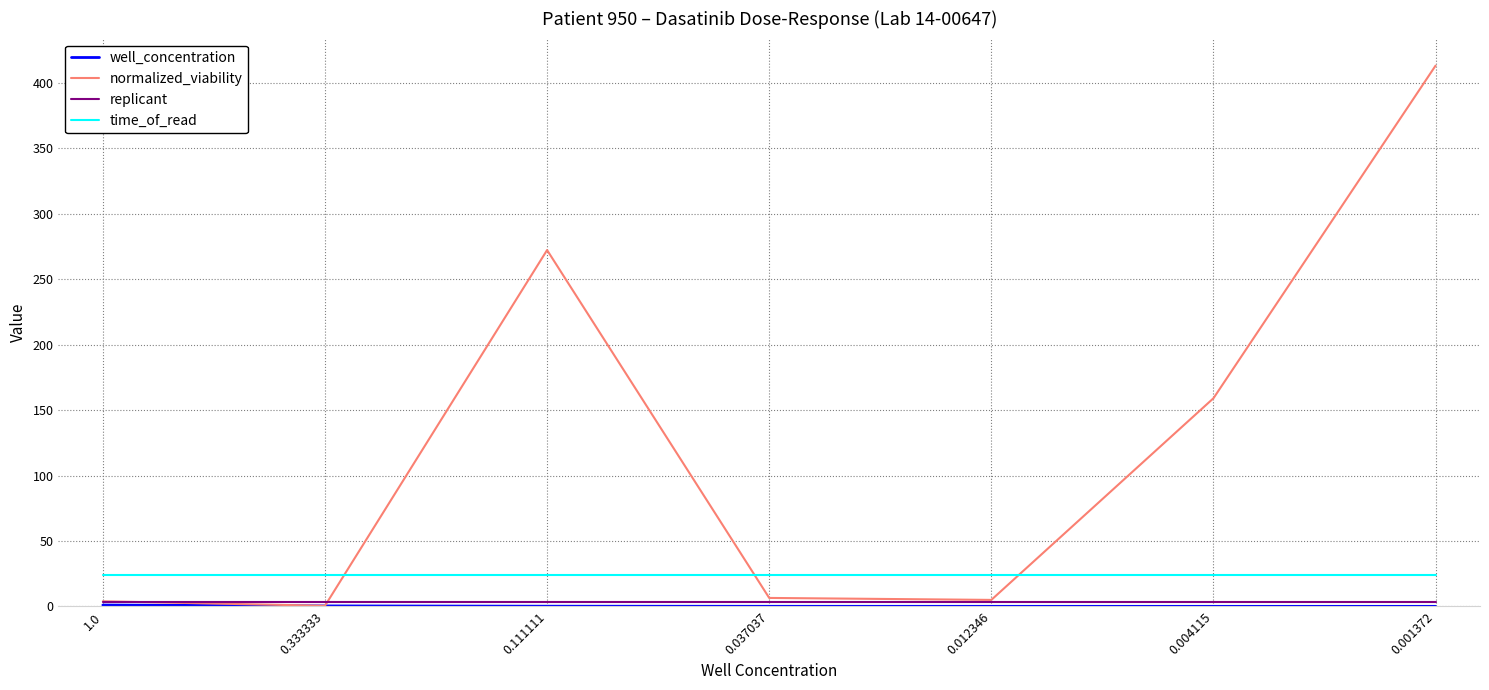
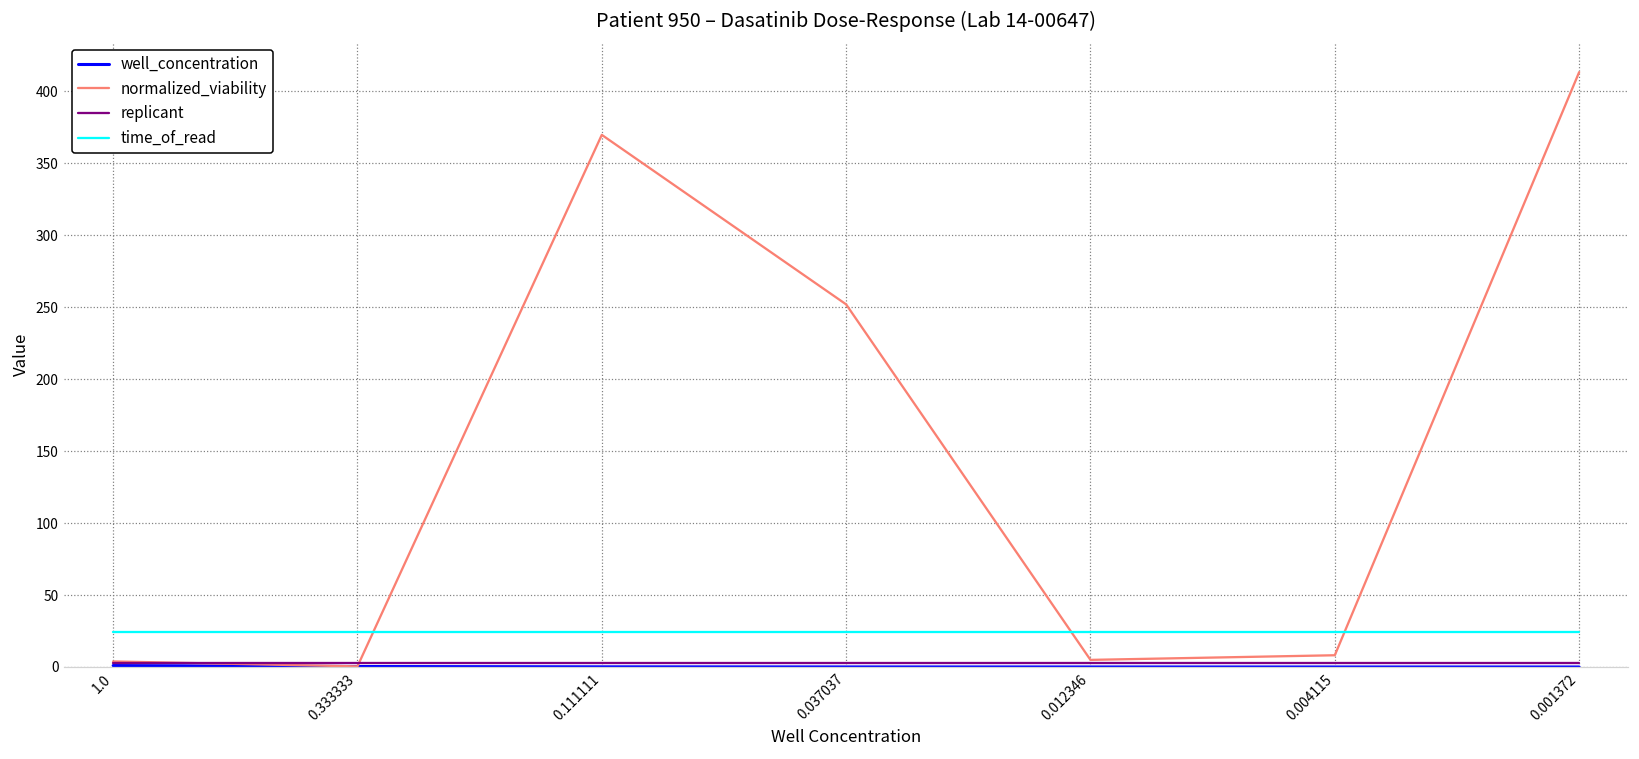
  {
    "well_concentration": {
      "1.0": 1,
      "0.111111": 0,
      "0.037037": 0,
      "0.012346": 0,
      "0.004115": 0,
      "0.001372": 0
    },
    "normalized_viability": {
-     "0.111111": 272,
-     "0.037037": 6,
-     "0.004115": 159,
+     "0.111111": 370,
+     "0.037037": 252,
+     "0.004115": 8,
      "0.001372": 413
    },
    "replicant": {
      "0.333333": 3,
      "0.111111": 3,
      "0.037037": 3,
      "0.004115": 3,
      "0.001372": 3
    },
    "time_of_read": {
      "1.0": 24,
      "0.333333": 24,
      "0.111111": 24,
      "0.037037": 24,
      "0.012346": 24,
      "0.004115": 24,
      "0.001372": 24
    }
  }
